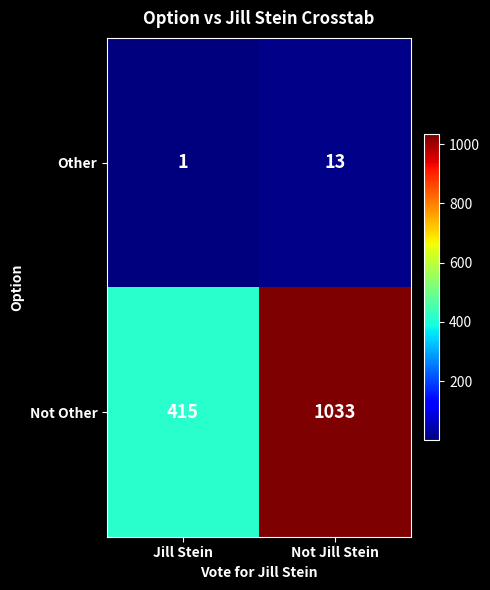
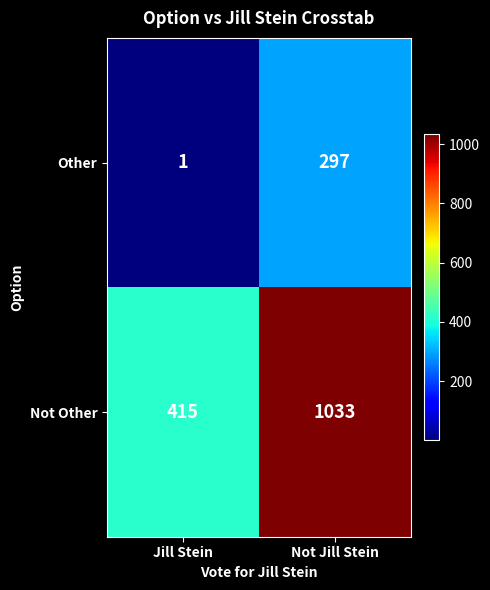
  {
    "Other": {
      "Jill Stein": 1,
-     "Not Jill Stein": 13
+     "Not Jill Stein": 297
    },
    "Not Other": {
      "Jill Stein": 415,
      "Not Jill Stein": 1033
    }
  }
